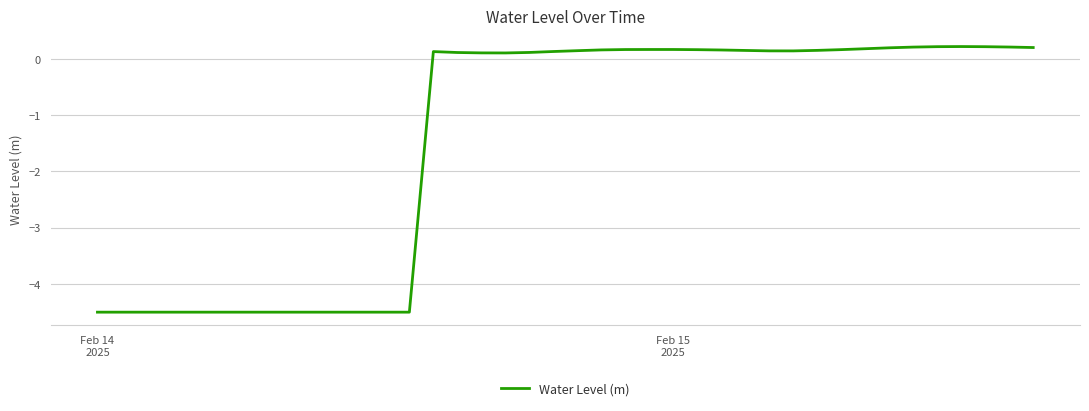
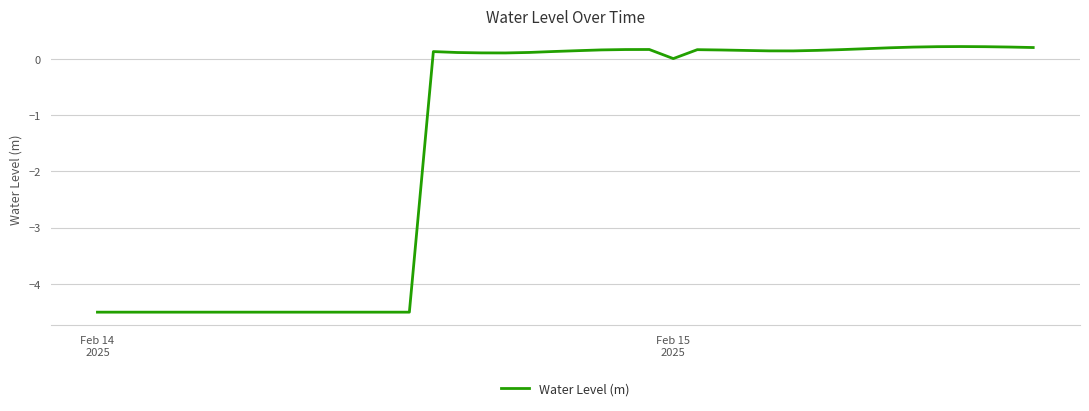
  {
    "Feb 14 2025": -4.5,
-   "Feb 15 2025": 0.2
+   "Feb 15 2025": 0.0
  }
